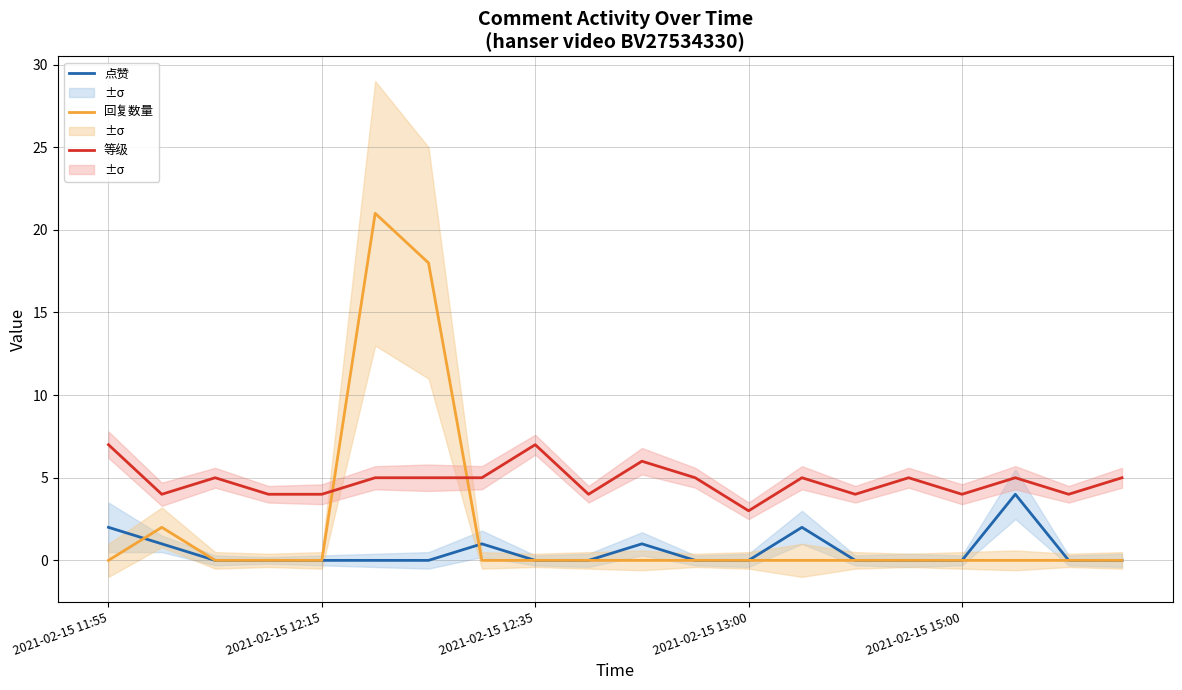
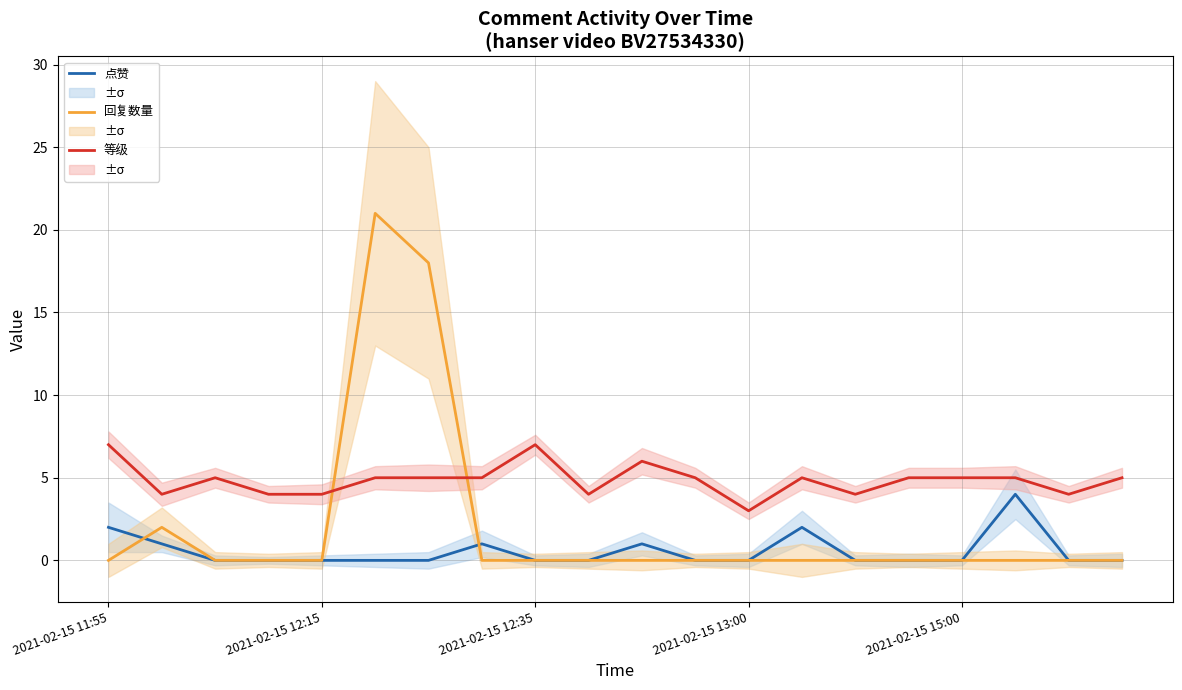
  {
    "点赞": {
      "2021-02-15 11:55": 2
    },
    "回复数量": {
      "2021-02-15 11:55": 0
    },
    "等级": {
      "2021-02-15 11:55": 7,
      "2021-02-15 12:15": 4,
      "2021-02-15 12:35": 7,
      "2021-02-15 13:00": 3,
-     "2021-02-15 15:00": 4
+     "2021-02-15 15:00": 5
    }
  }
